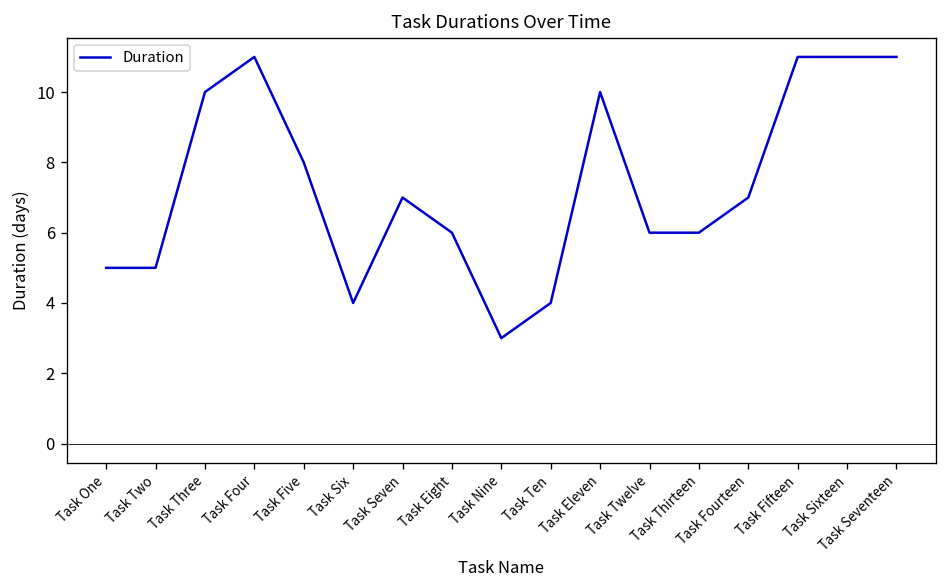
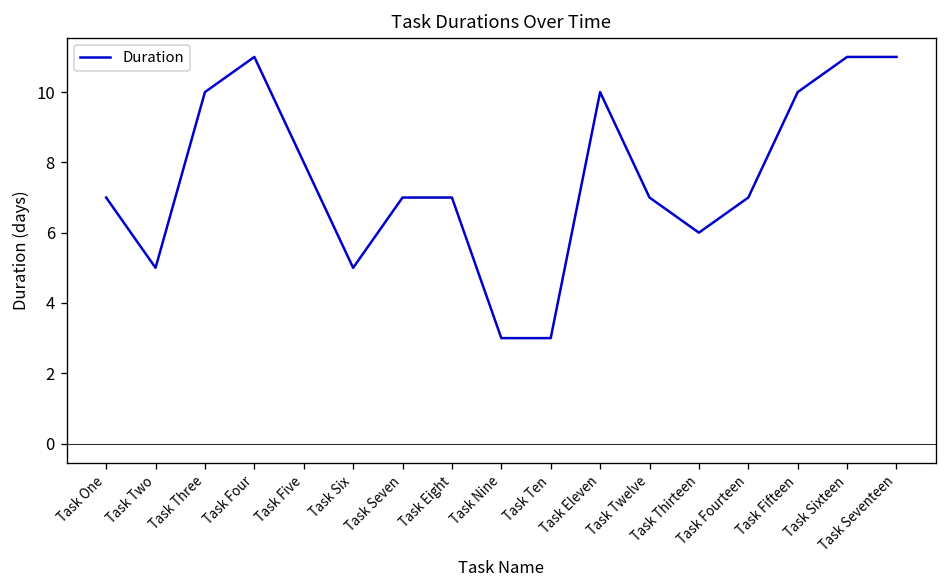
  {
-   "Task One": 5,
+   "Task One": 7,
    "Task Two": 5,
    "Task Three": 10,
    "Task Four": 11,
    "Task Five": 8,
-   "Task Six": 4,
+   "Task Six": 5,
    "Task Seven": 7,
-   "Task Eight": 6,
+   "Task Eight": 7,
    "Task Nine": 3,
-   "Task Ten": 4,
+   "Task Ten": 3,
    "Task Eleven": 10,
-   "Task Twelve": 6,
+   "Task Twelve": 7,
    "Task Thirteen": 6,
    "Task Fourteen": 7,
-   "Task Fifteen": 11,
+   "Task Fifteen": 10,
    "Task Sixteen": 11,
    "Task Seventeen": 11
  }
